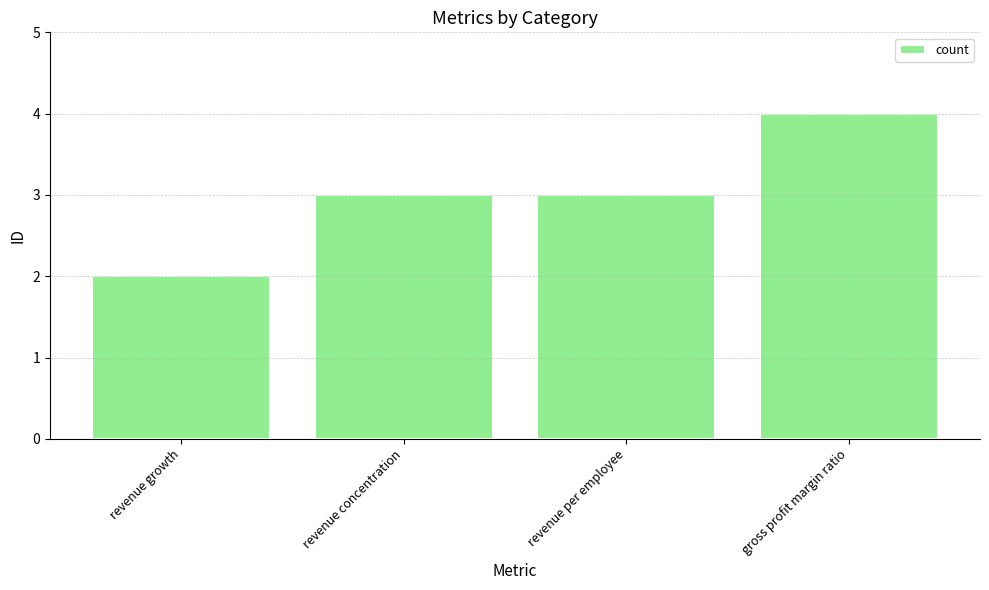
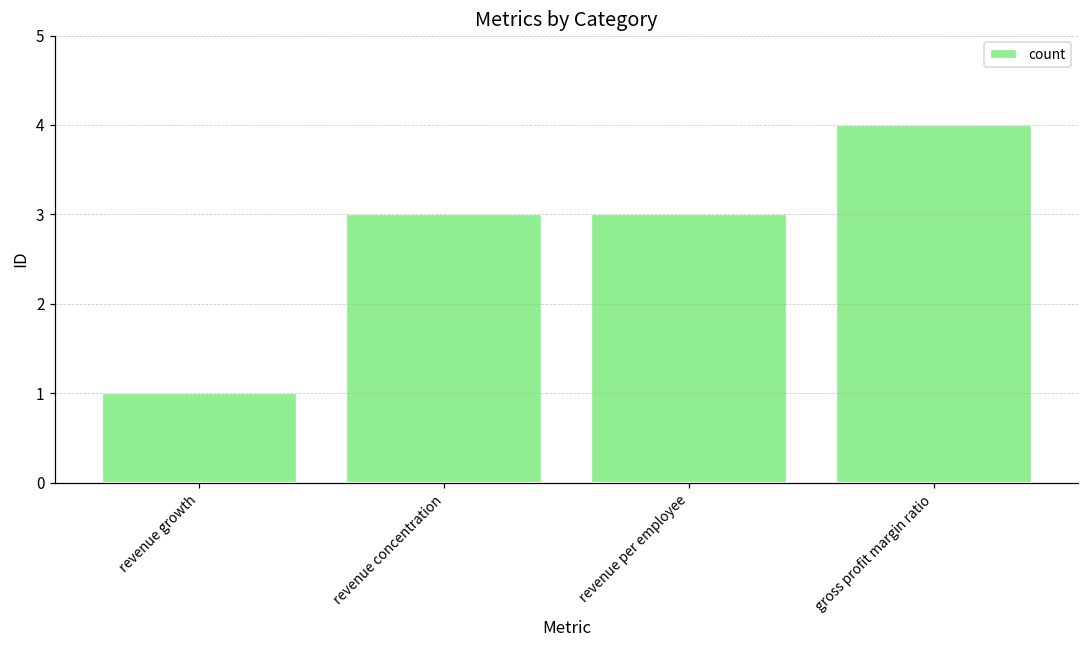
  {
-   "revenue growth": 2,
+   "revenue growth": 1,
    "revenue concentration": 3,
    "revenue per employee": 3,
    "gross profit margin ratio": 4
  }
